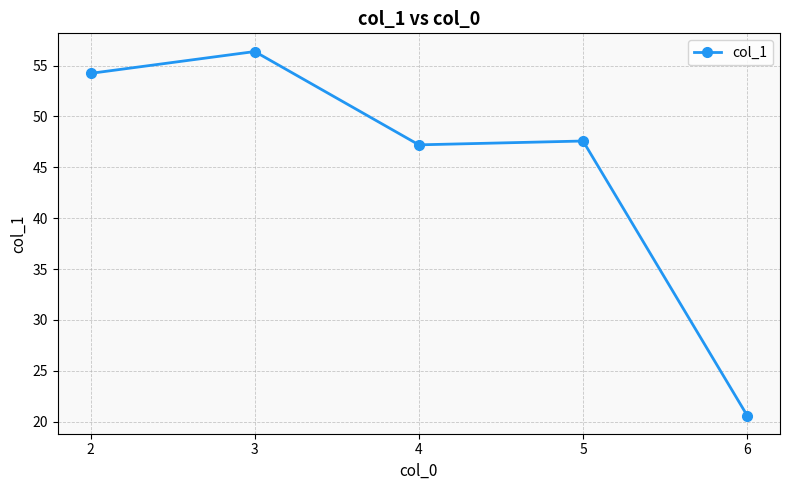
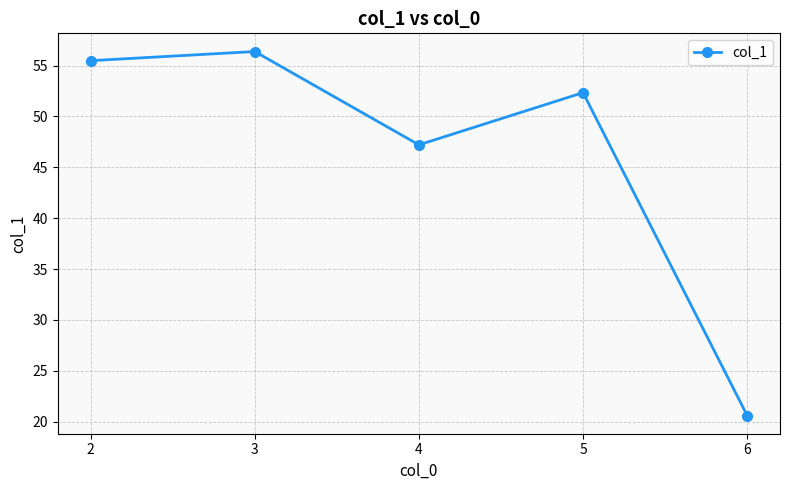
  {
-   "2": 54.2,
+   "2": 55.5,
    "3": 56.4,
    "4": 47.2,
-   "5": 47.6,
+   "5": 52.3,
    "6": 20.6
  }
